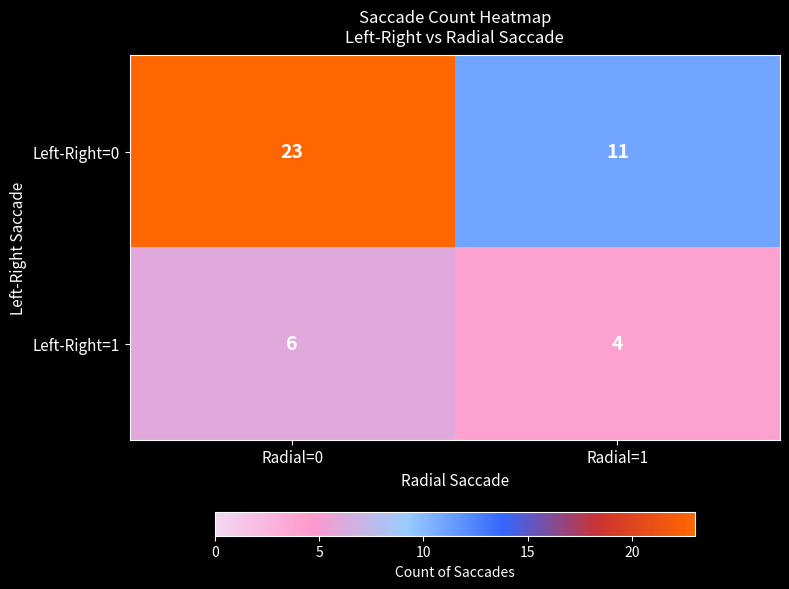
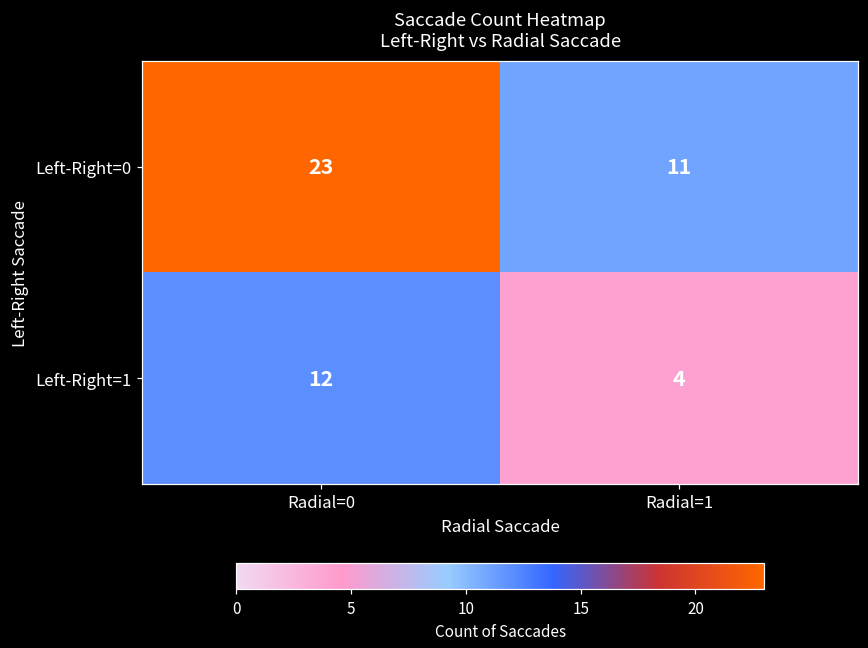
  {
    "Left-Right=0": {
      "Radial=0": 23,
      "Radial=1": 11
    },
    "Left-Right=1": {
-     "Radial=0": 6,
+     "Radial=0": 12,
      "Radial=1": 4
    }
  }
